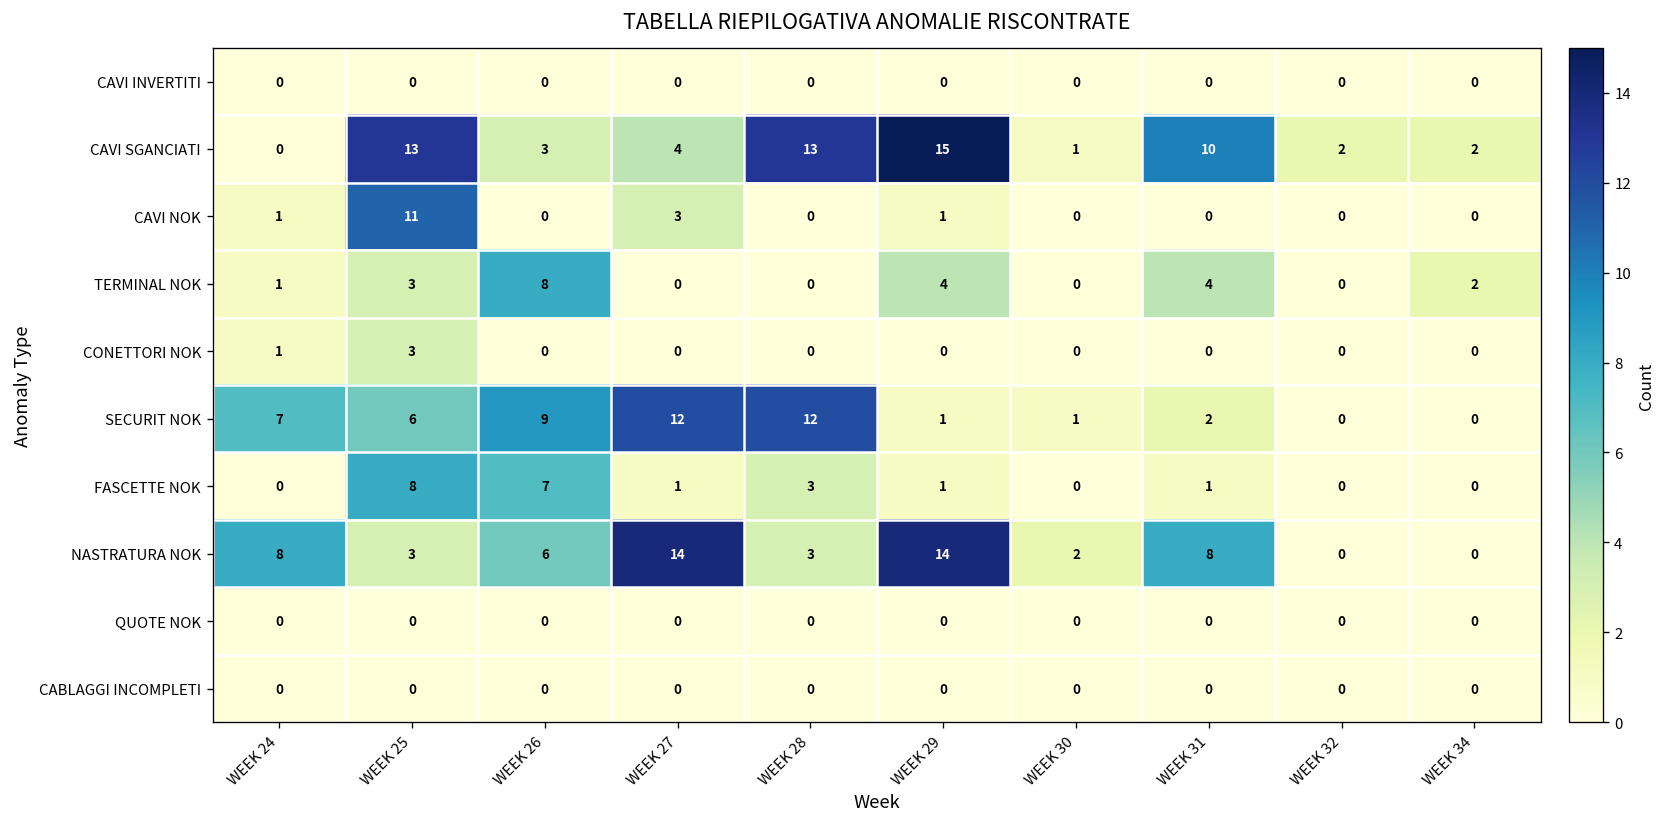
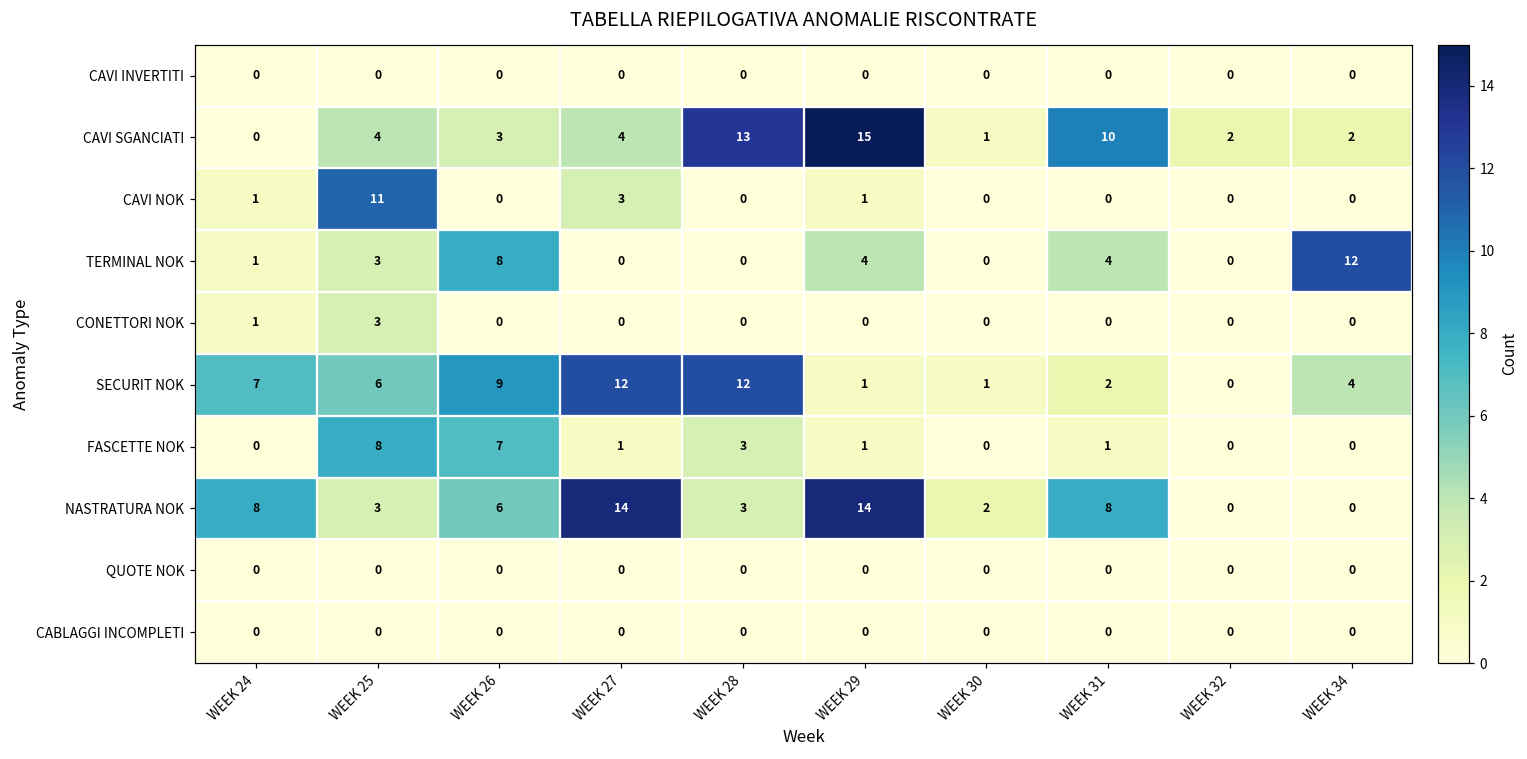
  {
    "CAVI INVERTITI": {
      "WEEK 24": 0,
      "WEEK 25": 0,
      "WEEK 26": 0,
      "WEEK 27": 0,
      "WEEK 28": 0,
      "WEEK 29": 0,
      "WEEK 30": 0,
      "WEEK 31": 0,
      "WEEK 32": 0,
      "WEEK 34": 0
    },
    "CAVI SGANCIATI": {
      "WEEK 24": 0,
-     "WEEK 25": 13,
+     "WEEK 25": 4,
      "WEEK 26": 3,
      "WEEK 27": 4,
      "WEEK 28": 13,
      "WEEK 29": 15,
      "WEEK 30": 1,
      "WEEK 31": 10,
      "WEEK 32": 2,
      "WEEK 34": 2
    },
    "CAVI NOK": {
      "WEEK 24": 1,
      "WEEK 25": 11,
      "WEEK 26": 0,
      "WEEK 27": 3,
      "WEEK 28": 0,
      "WEEK 29": 1,
      "WEEK 30": 0,
      "WEEK 31": 0,
      "WEEK 32": 0,
      "WEEK 34": 0
    },
    "TERMINAL NOK": {
      "WEEK 24": 1,
      "WEEK 25": 3,
      "WEEK 26": 8,
      "WEEK 27": 0,
      "WEEK 28": 0,
      "WEEK 29": 4,
      "WEEK 30": 0,
      "WEEK 31": 4,
      "WEEK 32": 0,
-     "WEEK 34": 2
+     "WEEK 34": 12
    },
    "CONETTORI NOK": {
      "WEEK 24": 1,
      "WEEK 25": 3,
      "WEEK 26": 0,
      "WEEK 27": 0,
      "WEEK 28": 0,
      "WEEK 29": 0,
      "WEEK 30": 0,
      "WEEK 31": 0,
      "WEEK 32": 0,
      "WEEK 34": 0
    },
    "SECURIT NOK": {
      "WEEK 24": 7,
      "WEEK 25": 6,
      "WEEK 26": 9,
      "WEEK 27": 12,
      "WEEK 28": 12,
      "WEEK 29": 1,
      "WEEK 30": 1,
      "WEEK 31": 2,
      "WEEK 32": 0,
-     "WEEK 34": 0
+     "WEEK 34": 4
    },
    "FASCETTE NOK": {
      "WEEK 24": 0,
      "WEEK 25": 8,
      "WEEK 26": 7,
      "WEEK 27": 1,
      "WEEK 28": 3,
      "WEEK 29": 1,
      "WEEK 30": 0,
      "WEEK 31": 1,
      "WEEK 32": 0,
      "WEEK 34": 0
    },
    "NASTRATURA NOK": {
      "WEEK 24": 8,
      "WEEK 25": 3,
      "WEEK 26": 6,
      "WEEK 27": 14,
      "WEEK 28": 3,
      "WEEK 29": 14,
      "WEEK 30": 2,
      "WEEK 31": 8,
      "WEEK 32": 0,
      "WEEK 34": 0
    },
    "QUOTE NOK": {
      "WEEK 24": 0,
      "WEEK 25": 0,
      "WEEK 26": 0,
      "WEEK 27": 0,
      "WEEK 28": 0,
      "WEEK 29": 0,
      "WEEK 30": 0,
      "WEEK 31": 0,
      "WEEK 32": 0,
      "WEEK 34": 0
    },
    "CABLAGGI INCOMPLETI": {
      "WEEK 24": 0,
      "WEEK 25": 0,
      "WEEK 26": 0,
      "WEEK 27": 0,
      "WEEK 28": 0,
      "WEEK 29": 0,
      "WEEK 30": 0,
      "WEEK 31": 0,
      "WEEK 32": 0,
      "WEEK 34": 0
    }
  }
